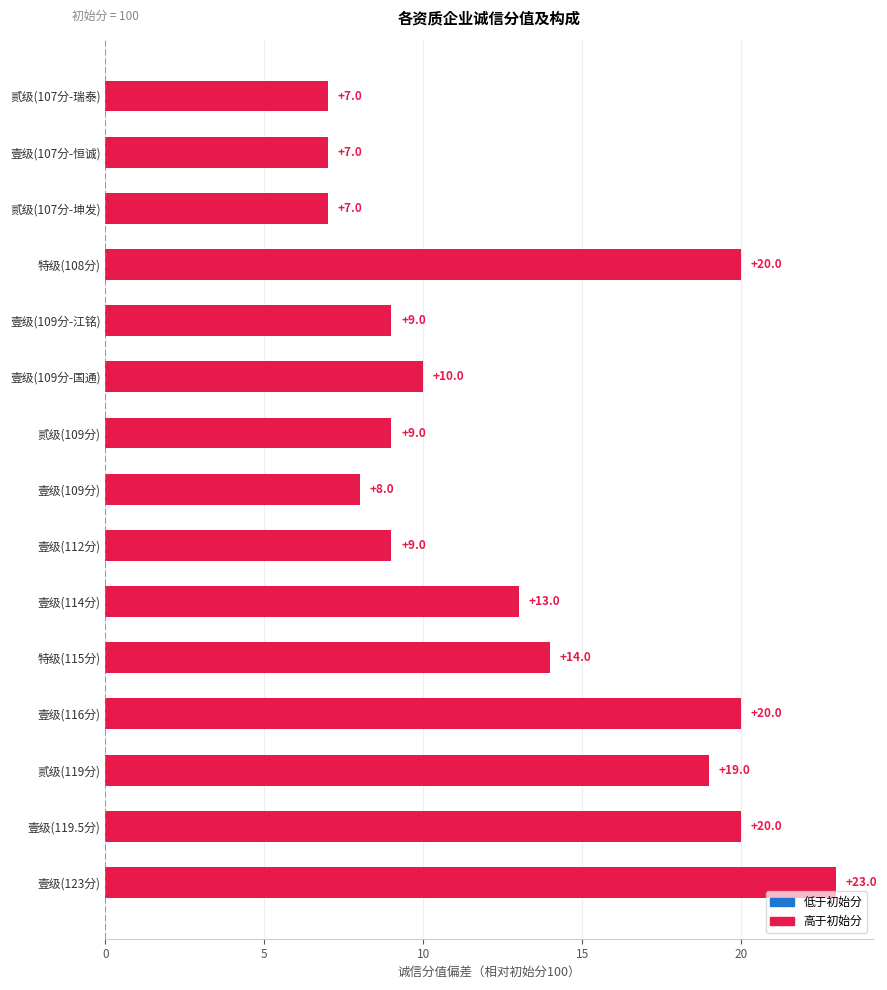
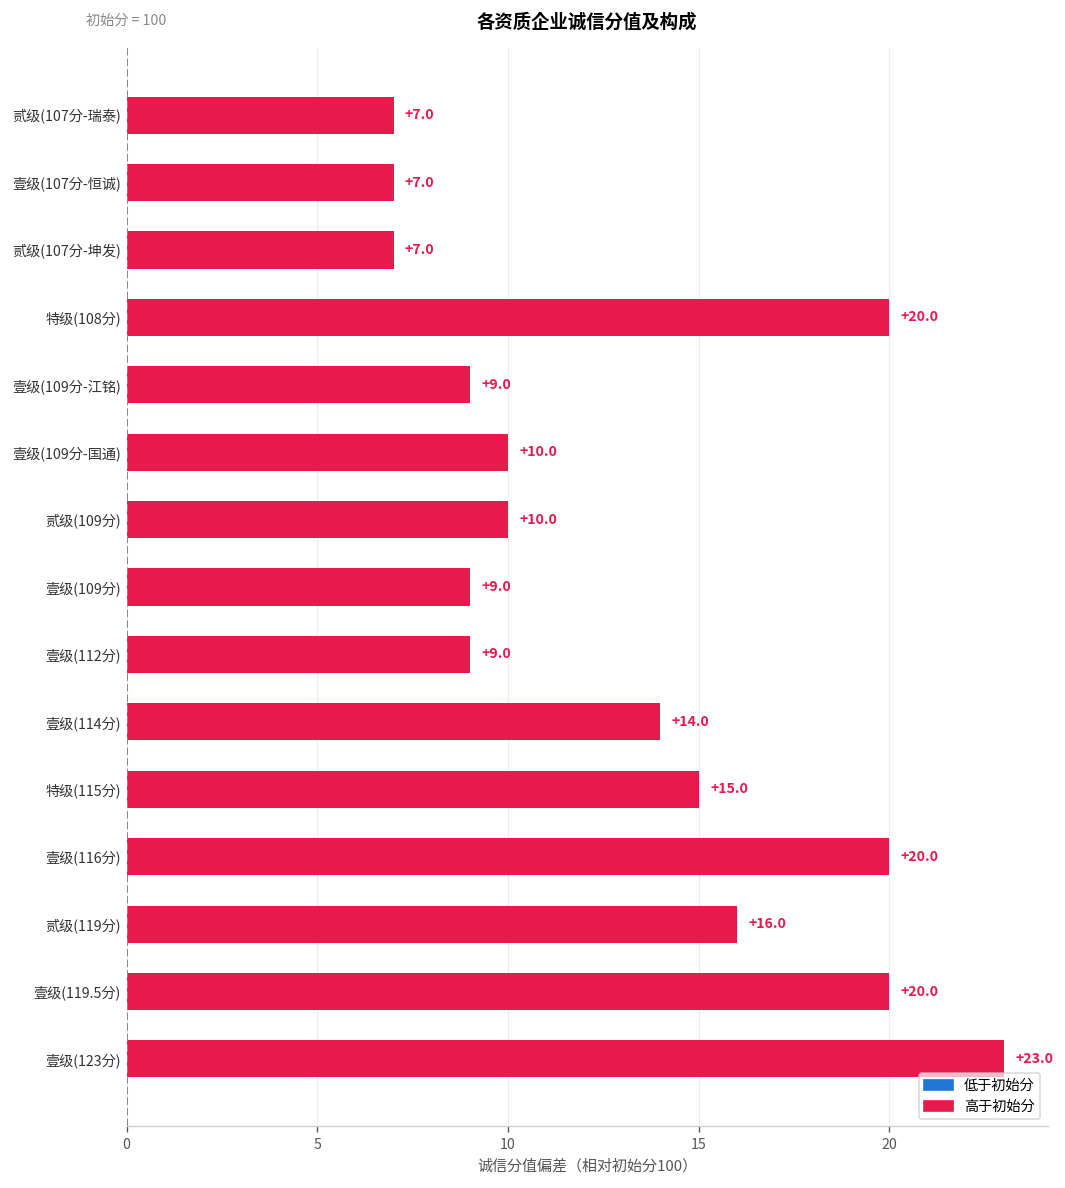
  {
    "贰级(107分-瑞泰)": "+7.0",
    "壹级(107分-恒诚)": "+7.0",
    "贰级(107分-坤发)": "+7.0",
    "特级(108分)": "+20.0",
    "壹级(109分-江铭)": "+9.0",
    "壹级(109分-国通)": "+10.0",
-   "贰级(109分)": "+9.0",
-   "壹级(109分)": "+8.0",
+   "贰级(109分)": "+10.0",
+   "壹级(109分)": "+9.0",
    "壹级(112分)": "+9.0",
-   "壹级(114分)": "+13.0",
-   "特级(115分)": "+14.0",
+   "壹级(114分)": "+14.0",
+   "特级(115分)": "+15.0",
    "壹级(116分)": "+20.0",
-   "贰级(119分)": "+19.0",
+   "贰级(119分)": "+16.0",
    "壹级(119.5分)": "+20.0",
    "壹级(123分)": "+23.0"
  }
